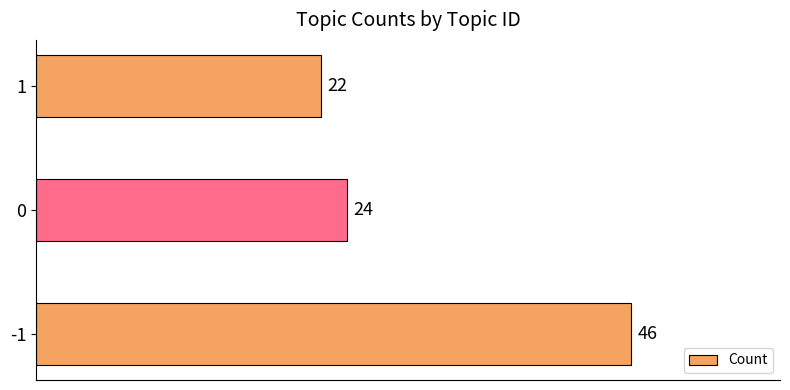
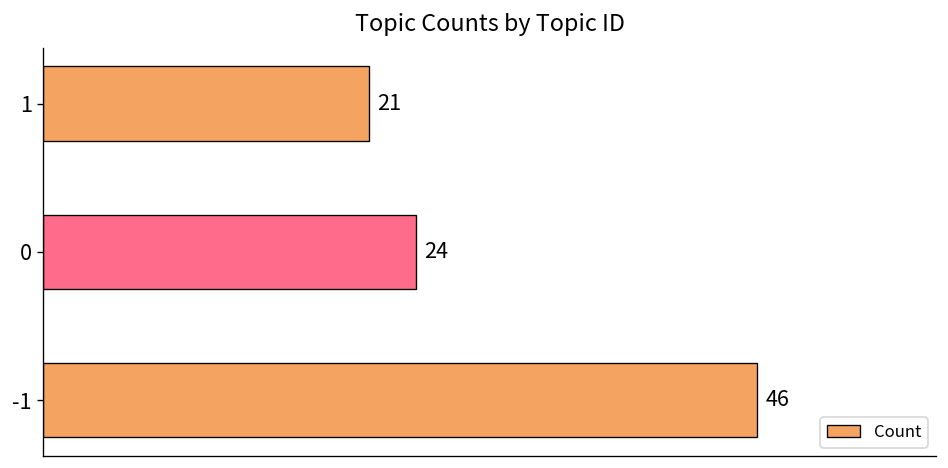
  {
-   "1": 22,
+   "1": 21,
    "0": 24,
    "-1": 46
  }
